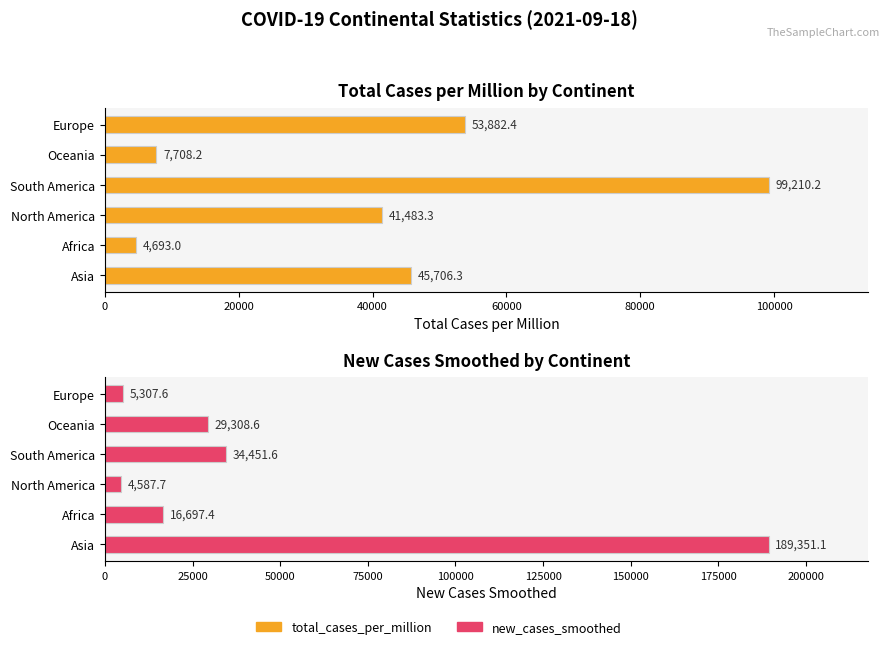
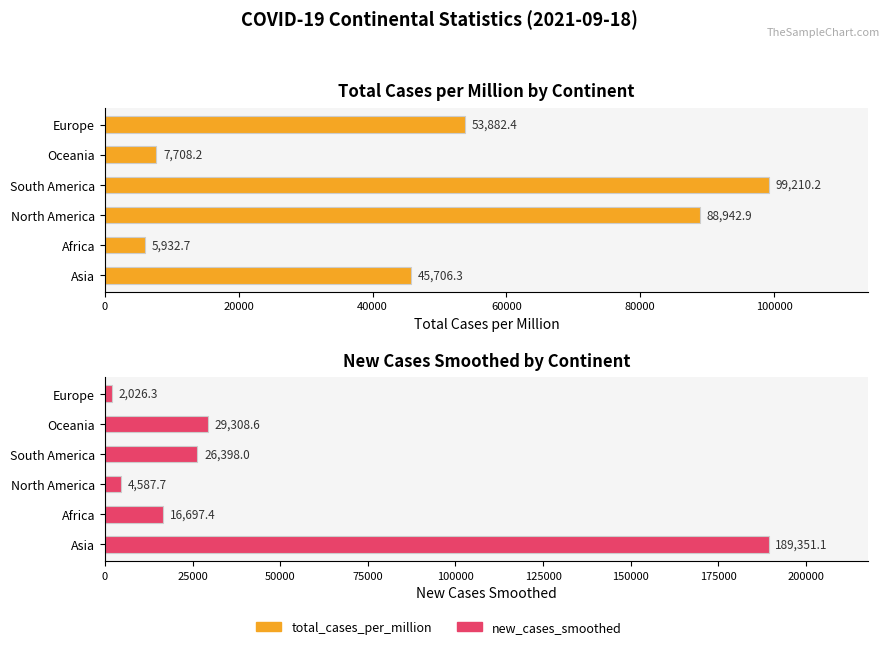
  {
    "Total Cases per Million by Continent": {
      "Europe": "53,882.4",
      "Oceania": "7,708.2",
      "South America": "99,210.2",
-     "North America": "41,483.3",
-     "Africa": "4,693.0",
+     "North America": "88,942.9",
+     "Africa": "5,932.7",
      "Asia": "45,706.3"
    },
    "New Cases Smoothed by Continent": {
-     "Europe": "5,307.6",
+     "Europe": "2,026.3",
      "Oceania": "29,308.6",
-     "South America": "34,451.6",
+     "South America": "26,398.0",
      "North America": "4,587.7",
      "Africa": "16,697.4",
      "Asia": "189,351.1"
    }
  }
